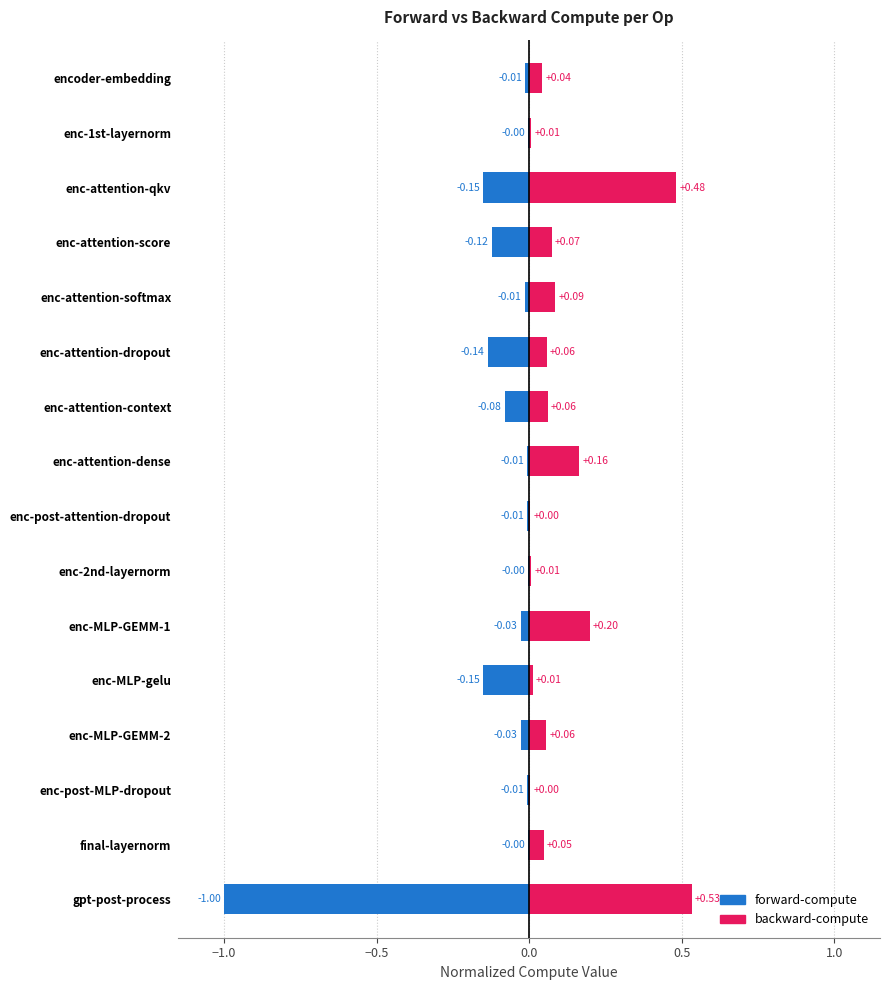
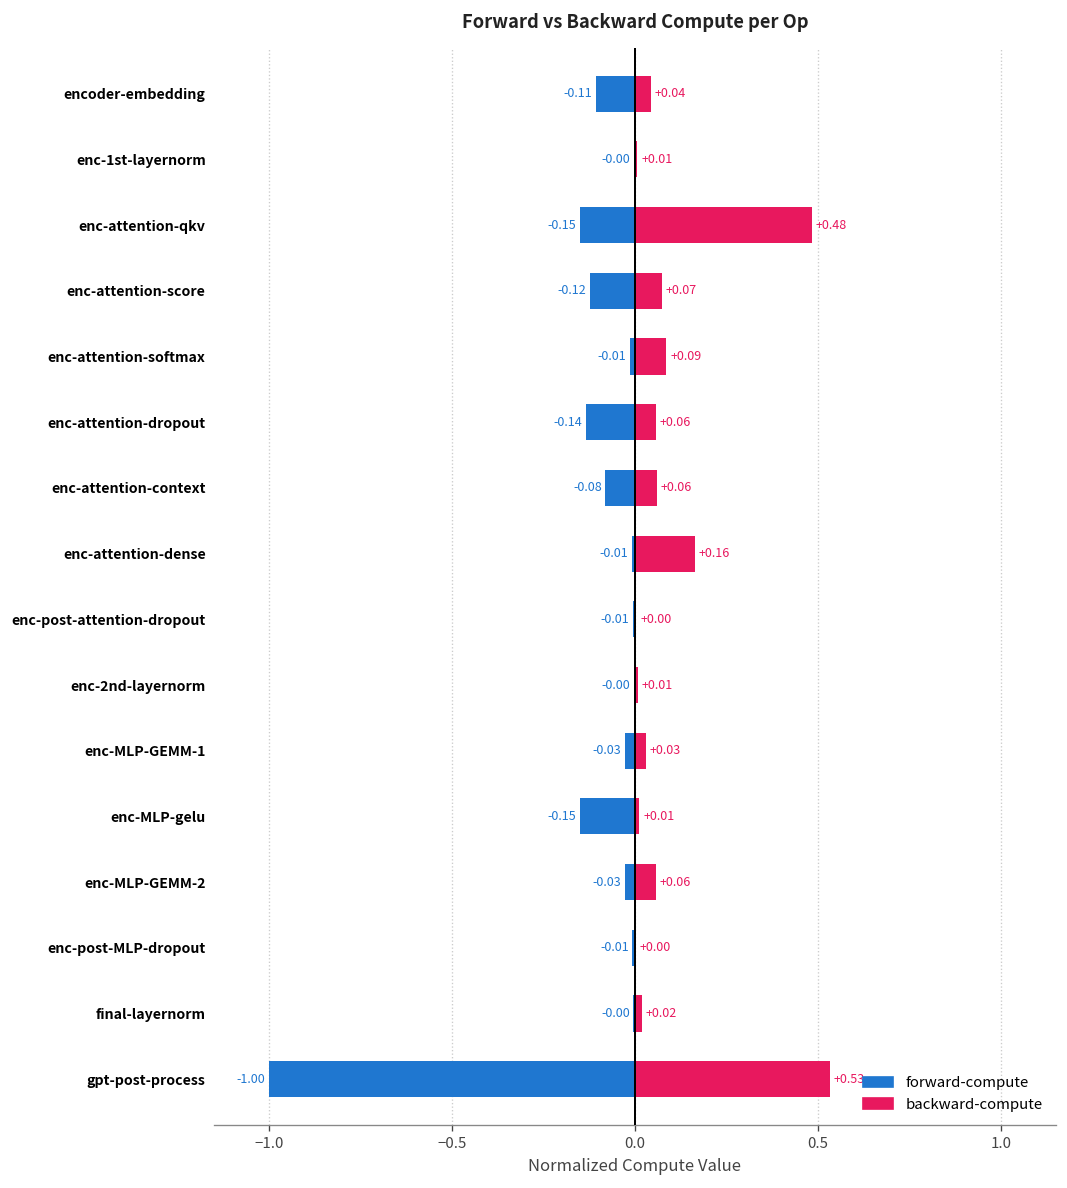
  {
    "forward-compute": {
-     "encoder-embedding": "-0.01",
+     "encoder-embedding": "-0.11",
      "enc-1st-layernorm": "-0.00",
      "enc-attention-qkv": "-0.15",
      "enc-attention-score": "-0.12",
      "enc-attention-softmax": "-0.01",
      "enc-attention-dropout": "-0.14",
      "enc-attention-context": "-0.08",
      "enc-attention-dense": "-0.01",
      "enc-post-attention-dropout": "-0.01",
      "enc-2nd-layernorm": "-0.00",
      "enc-MLP-GEMM-1": "-0.03",
      "enc-MLP-gelu": "-0.15",
      "enc-MLP-GEMM-2": "-0.03",
      "enc-post-MLP-dropout": "-0.01",
      "final-layernorm": "-0.00",
      "gpt-post-process": "-1.00"
    },
    "backward-compute": {
      "encoder-embedding": "+0.04",
      "enc-1st-layernorm": "+0.01",
      "enc-attention-qkv": "+0.48",
      "enc-attention-score": "+0.07",
      "enc-attention-softmax": "+0.09",
      "enc-attention-dropout": "+0.06",
      "enc-attention-context": "+0.06",
      "enc-attention-dense": "+0.16",
      "enc-post-attention-dropout": "+0.00",
      "enc-2nd-layernorm": "+0.01",
-     "enc-MLP-GEMM-1": "+0.20",
+     "enc-MLP-GEMM-1": "+0.03",
      "enc-MLP-gelu": "+0.01",
      "enc-MLP-GEMM-2": "+0.06",
      "enc-post-MLP-dropout": "+0.00",
-     "final-layernorm": "+0.05",
+     "final-layernorm": "+0.02",
      "gpt-post-process": "+0.53"
    }
  }
